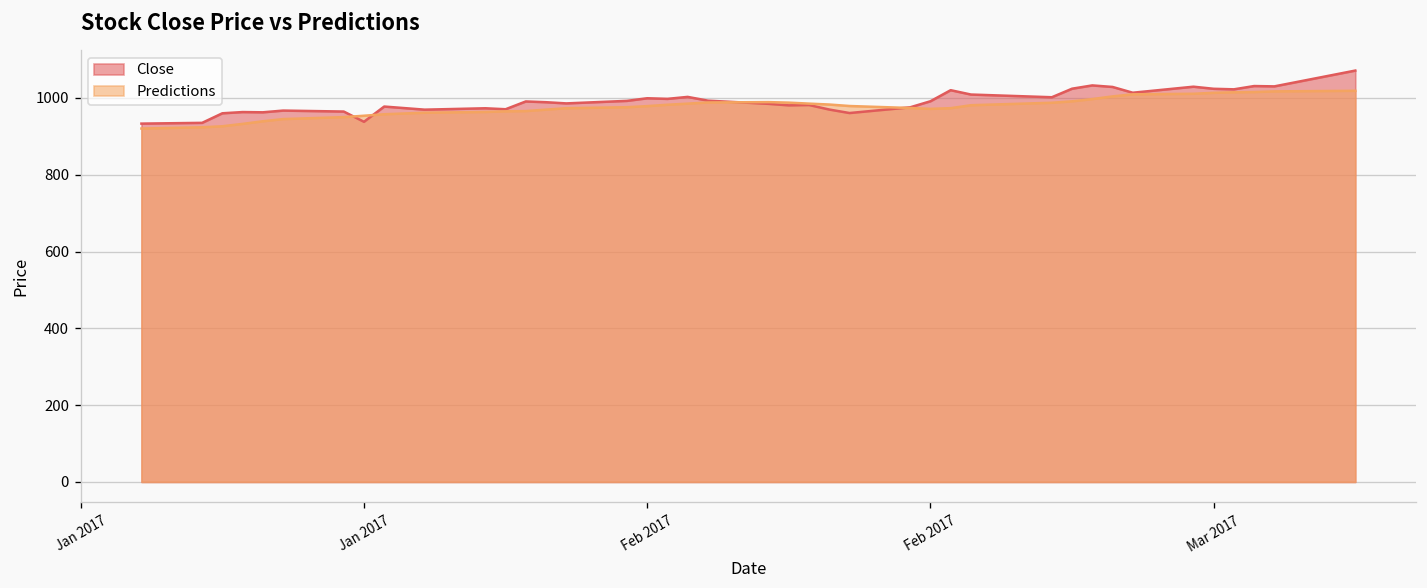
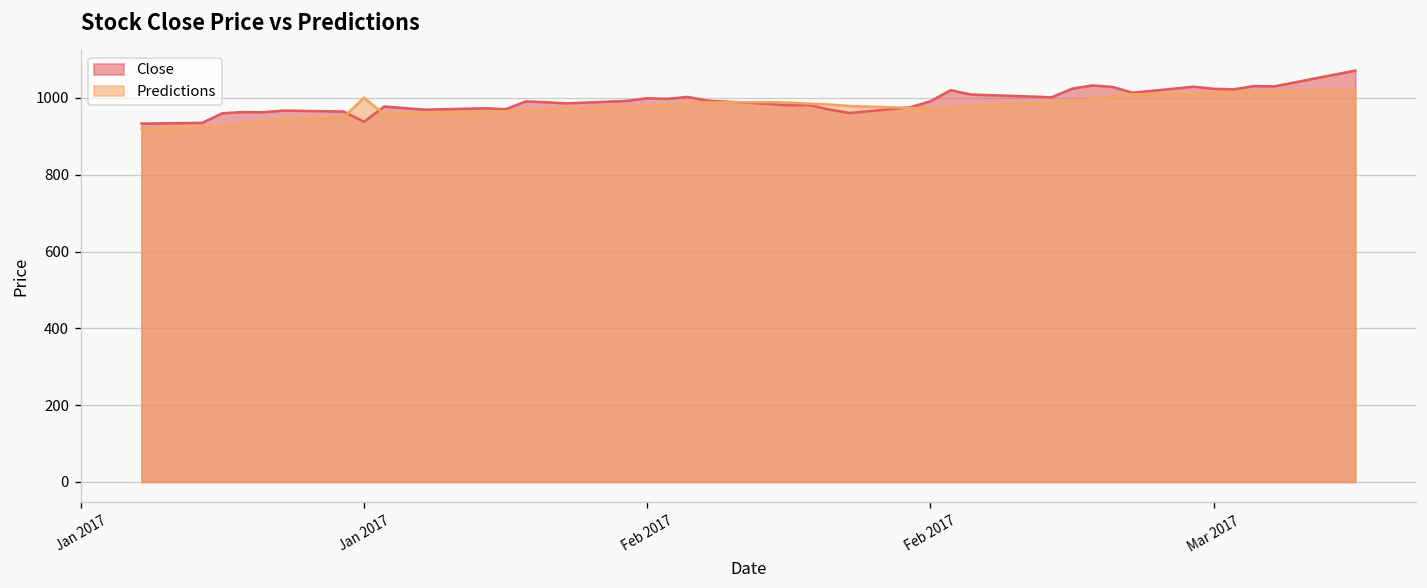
  {
    "Close": {
      "Jan 2017": 940,
      "Mar 2017": 1020
    },
    "Predictions": {
-     "Jan 2017": 950,
+     "Jan 2017": 1000,
      "Mar 2017": 1010
    }
  }
